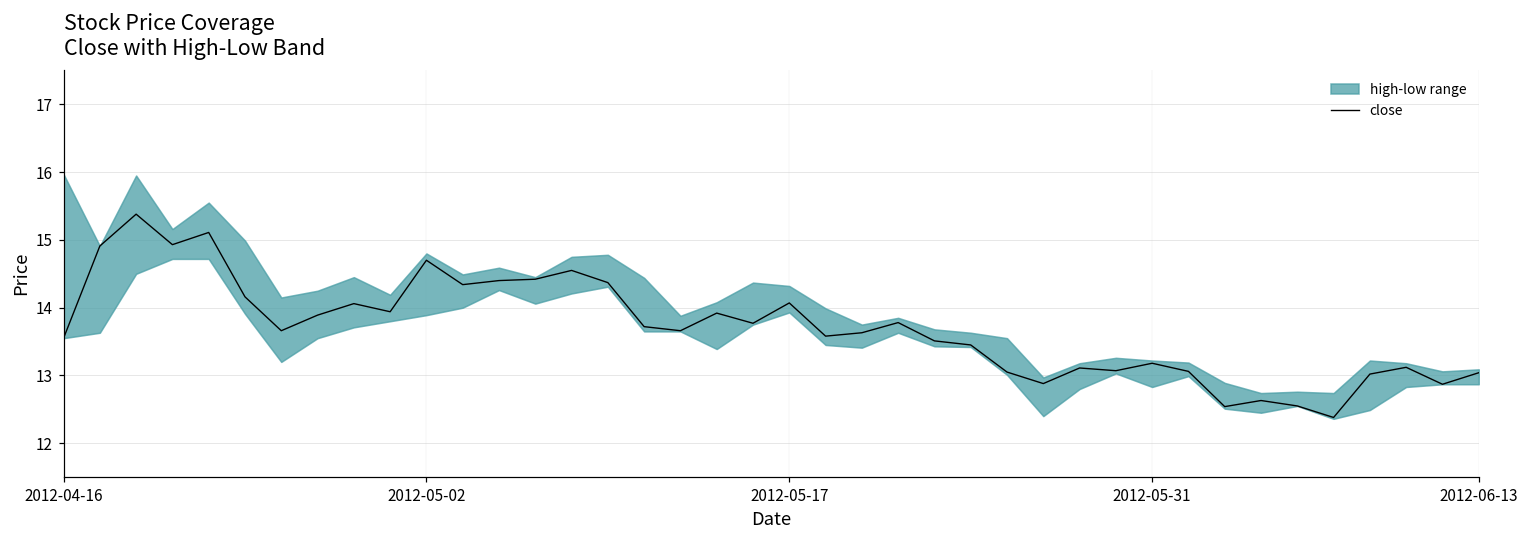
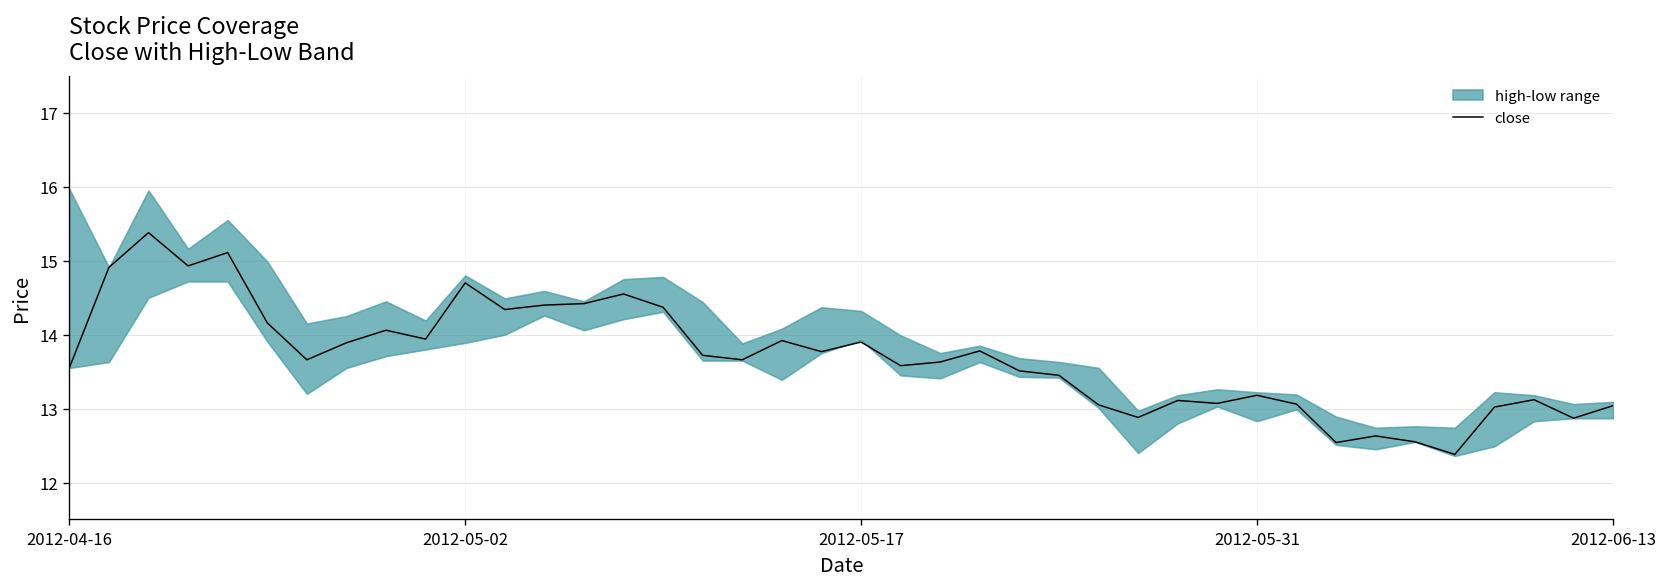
  {
    "close": {
      "2012-04-16": 13.6,
      "2012-05-02": 14.7,
-     "2012-05-17": 14.1,
+     "2012-05-17": 13.9,
      "2012-06-13": 13.0
    }
  }
